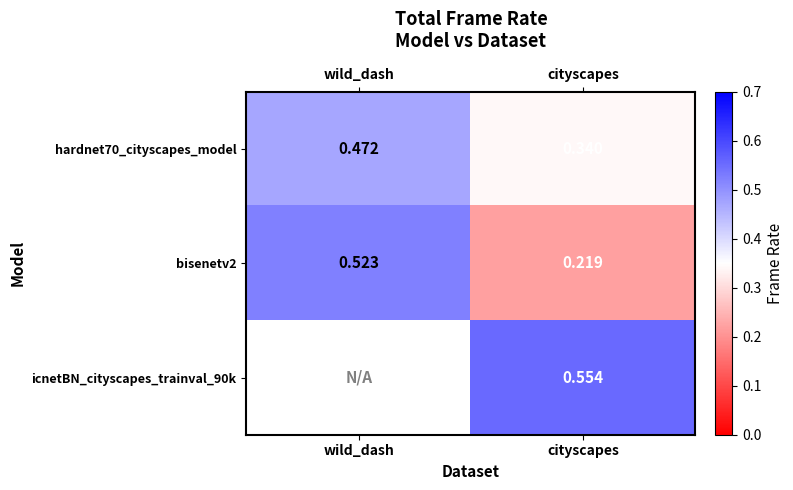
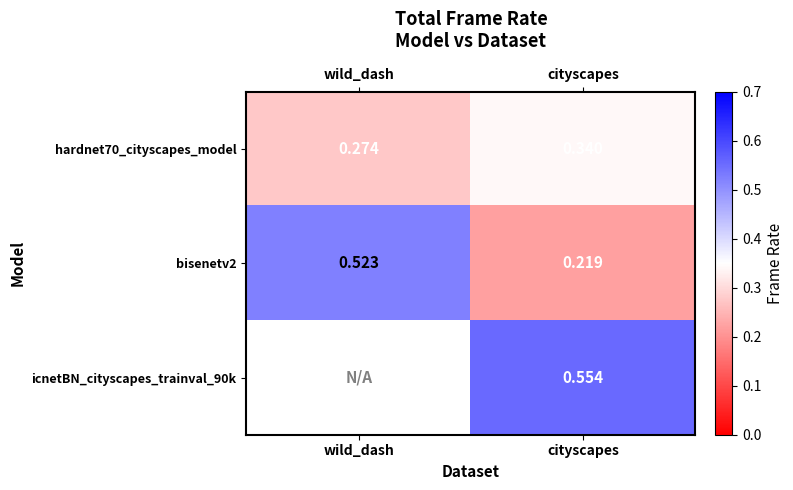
  {
    "hardnet70_cityscapes_model": {
-     "wild_dash": 0.472
+     "wild_dash": 0.274
    },
    "bisenetv2": {
      "wild_dash": 0.523,
      "cityscapes": 0.219
    },
    "icnetBN_cityscapes_trainval_90k": {
      "cityscapes": 0.554
    }
  }
